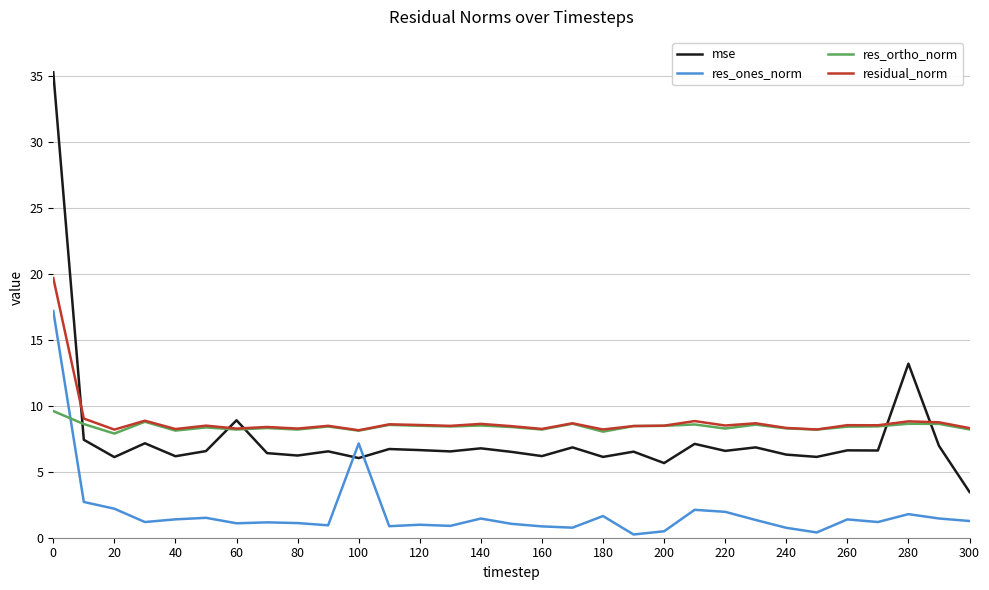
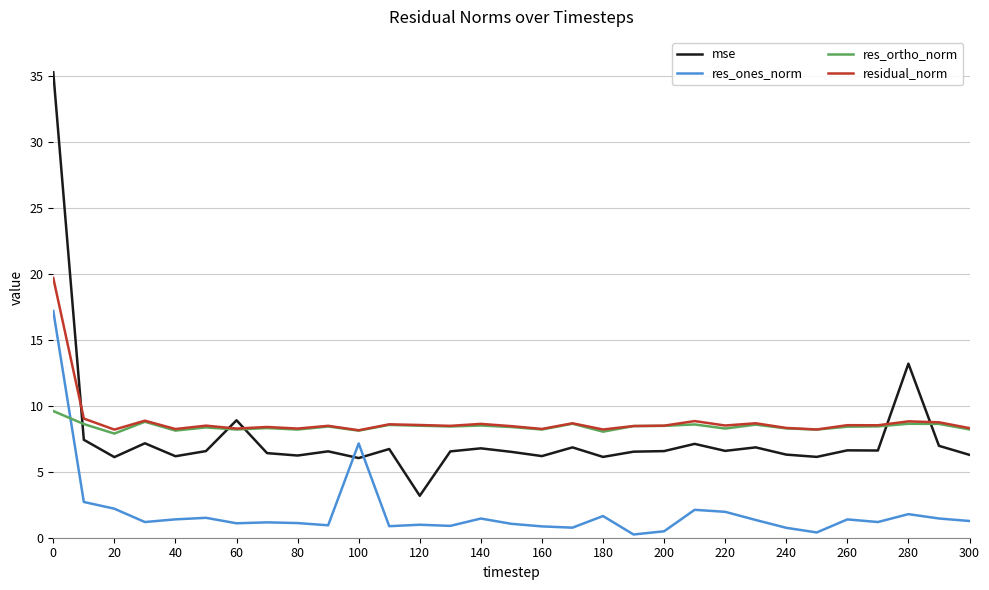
  {
    "mse": {
      "0": 35.3,
      "20": 6.1,
      "40": 6.2,
      "60": 8.9,
      "80": 6.2,
      "100": 6.0,
-     "120": 6.6,
+     "120": 3.2,
      "140": 6.8,
      "160": 6.2,
      "180": 6.1,
-     "200": 5.7,
+     "200": 6.6,
      "220": 6.6,
      "240": 6.3,
      "260": 6.6,
      "280": 13.2,
-     "300": 3.5
+     "300": 6.3
    },
    "res_ones_norm": {
      "0": 17.2,
      "20": 2.2,
      "40": 1.4,
      "60": 1.1,
      "80": 1.1,
      "100": 7.2,
      "120": 1.0,
      "140": 1.5,
      "160": 0.9,
      "180": 1.6,
      "200": 0.5,
      "220": 2.0,
      "240": 0.8,
      "260": 1.4,
      "280": 1.8,
      "300": 1.3
    },
    "res_ortho_norm": {
      "0": 9.6,
      "20": 7.9,
      "220": 8.3
    },
    "residual_norm": {
      "0": 19.7,
      "20": 8.2,
      "220": 8.5
    }
  }
